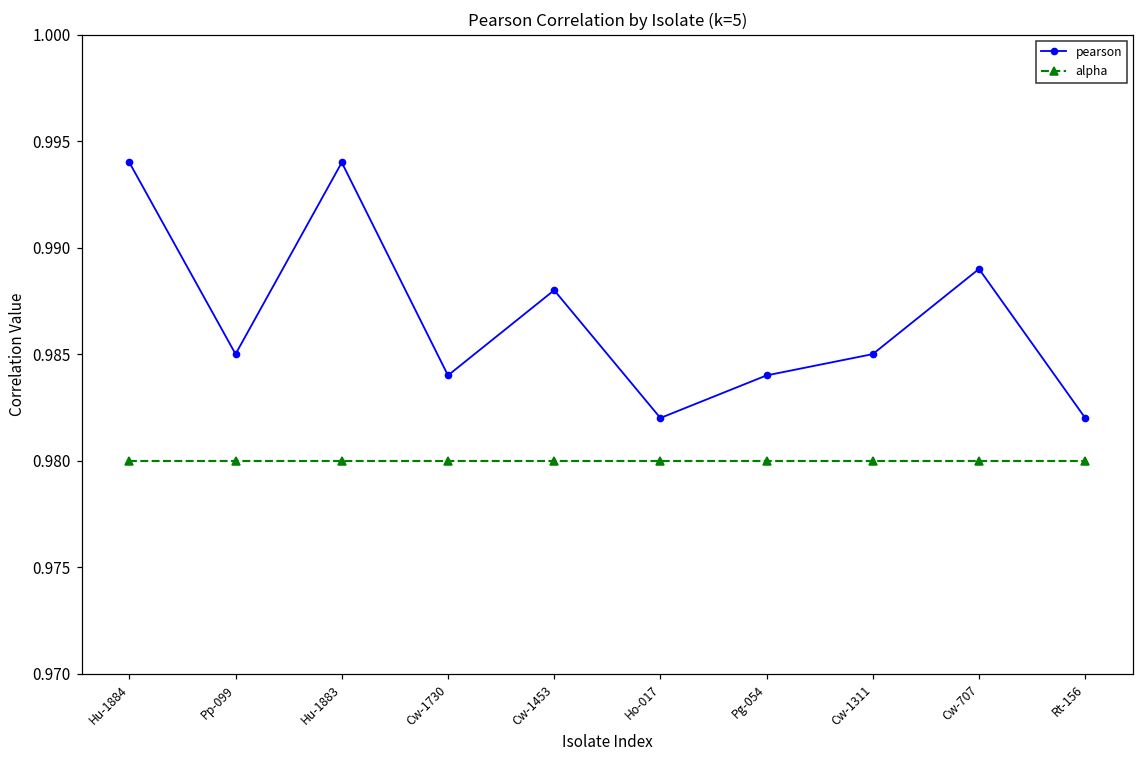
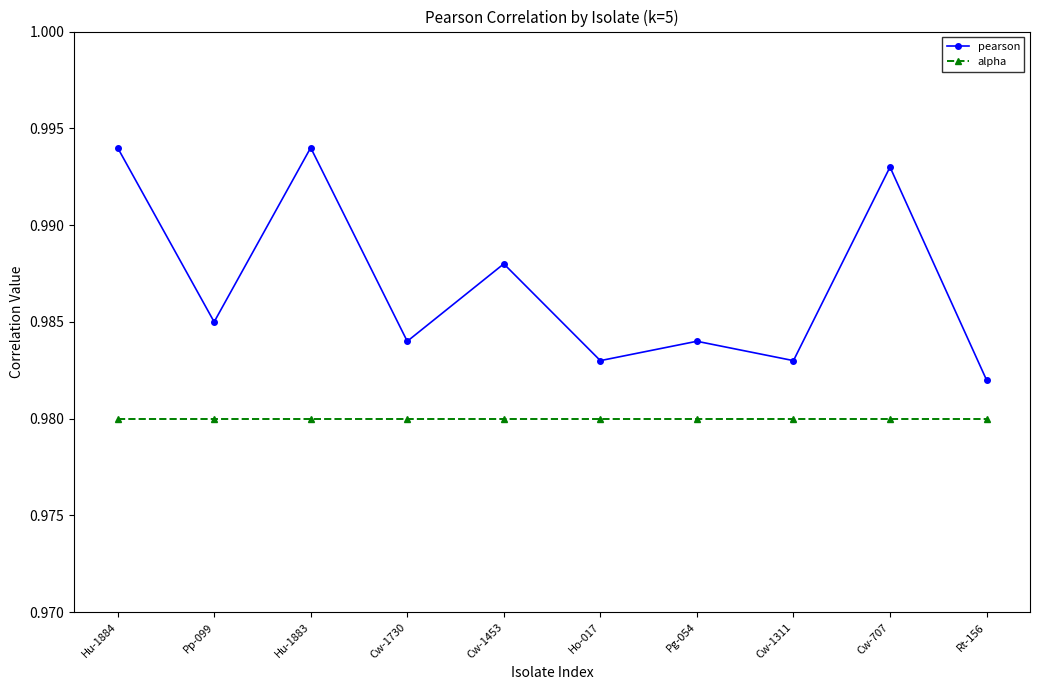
  {
    "pearson": {
      "Hu-1884": 0.994,
      "Pp-099": 0.985,
      "Hu-1883": 0.994,
      "Cw-1730": 0.984,
      "Cw-1453": 0.988,
-     "Ho-017": 0.982,
+     "Ho-017": 0.983,
      "Pg-054": 0.984,
-     "Cw-1311": 0.985,
-     "Cw-707": 0.989,
+     "Cw-1311": 0.983,
+     "Cw-707": 0.993,
      "Rt-156": 0.982
    },
    "alpha": {
      "Hu-1884": 0.980,
      "Pp-099": 0.980,
      "Hu-1883": 0.980,
      "Cw-1730": 0.980,
      "Cw-1453": 0.980,
      "Ho-017": 0.980,
      "Pg-054": 0.980,
      "Cw-1311": 0.980,
      "Cw-707": 0.980,
      "Rt-156": 0.980
    }
  }
